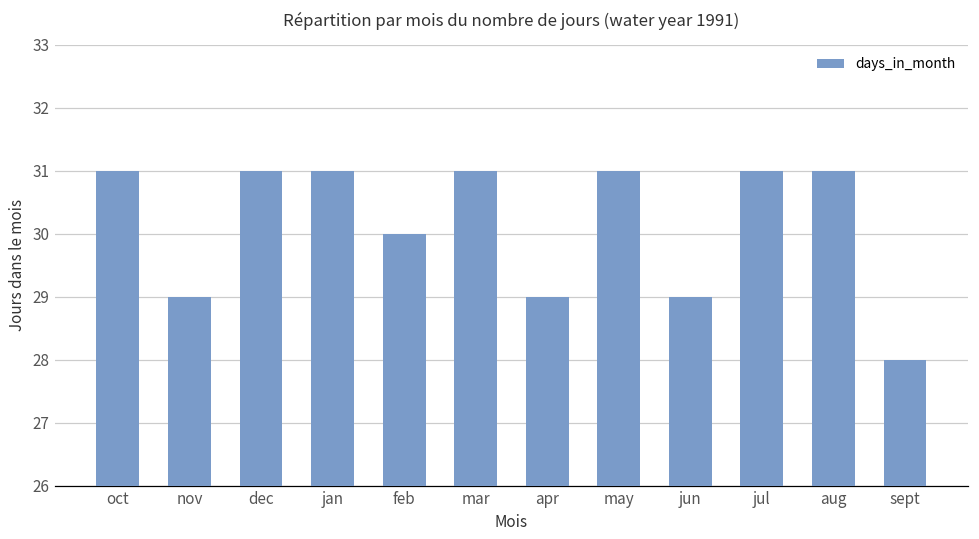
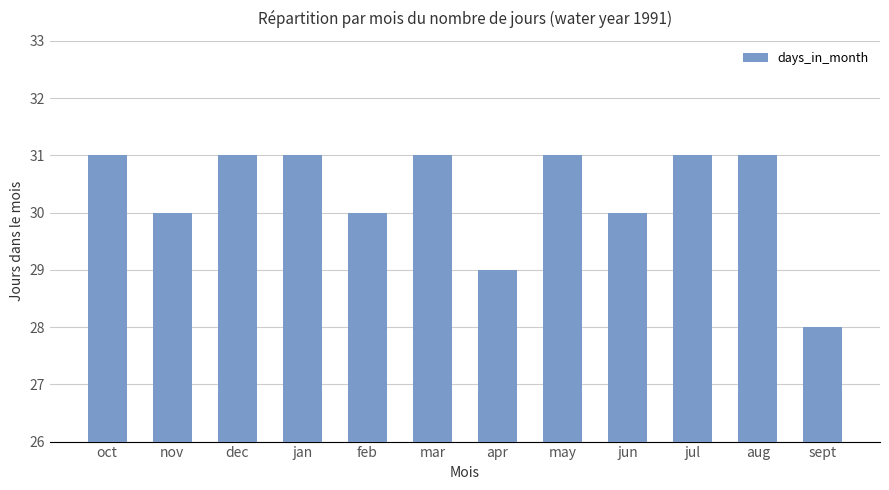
  {
    "oct": 31,
-   "nov": 29,
+   "nov": 30,
    "dec": 31,
    "jan": 31,
    "feb": 30,
    "mar": 31,
    "apr": 29,
    "may": 31,
-   "jun": 29,
+   "jun": 30,
    "jul": 31,
    "aug": 31,
    "sept": 28
  }
